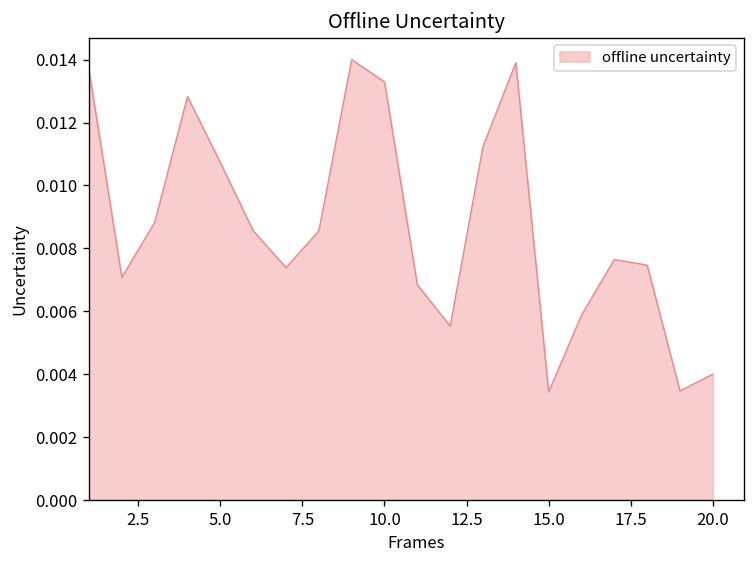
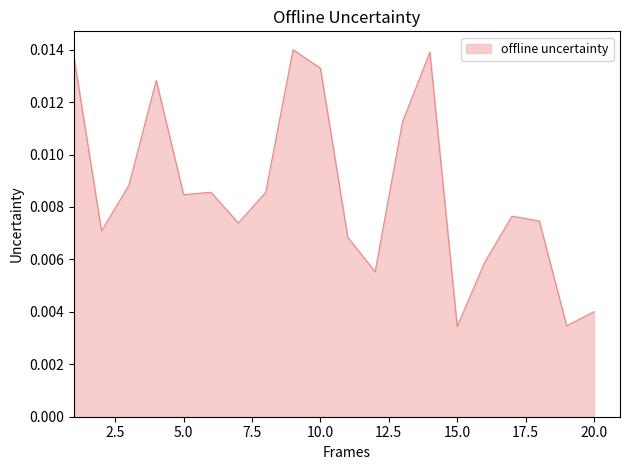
  {
-   "5.0": 0.0107,
+   "5.0": 0.0085,
    "10.0": 0.0133,
    "15.0": 0.0034,
    "20.0": 0.0040
  }
